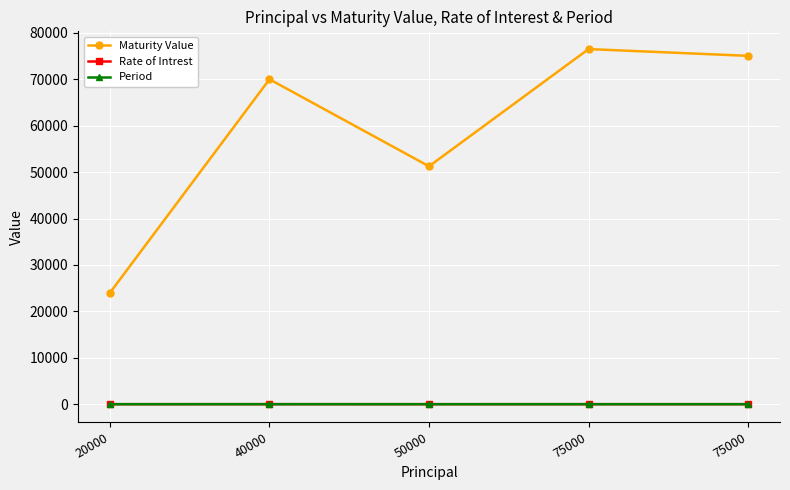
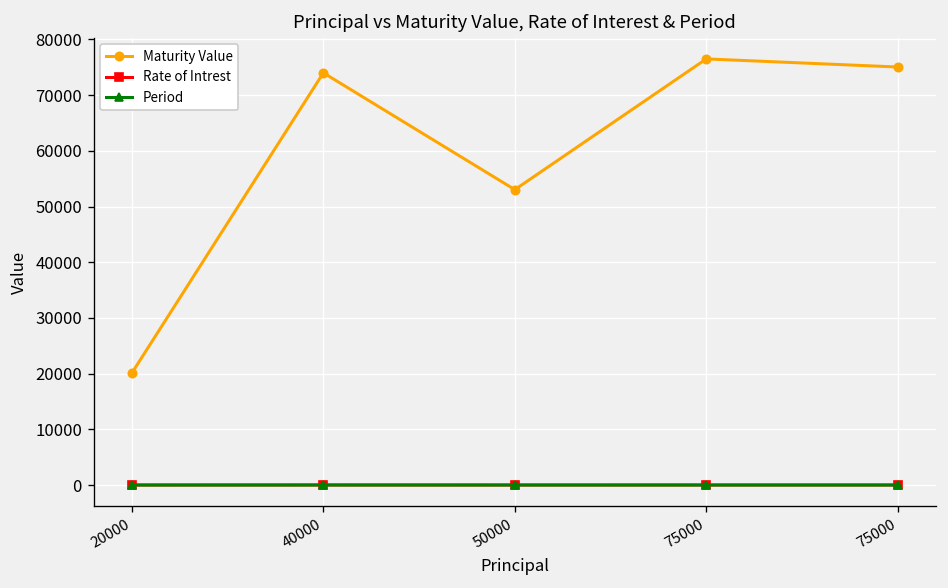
  {
    "Maturity Value": {
-     "20000": 24000,
-     "40000": 70000,
-     "50000": 51000
+     "20000": 20000,
+     "40000": 74000,
+     "50000": 53000
    },
    "Period": {
      "20000": 0,
      "40000": 0,
      "50000": 0
    }
  }
